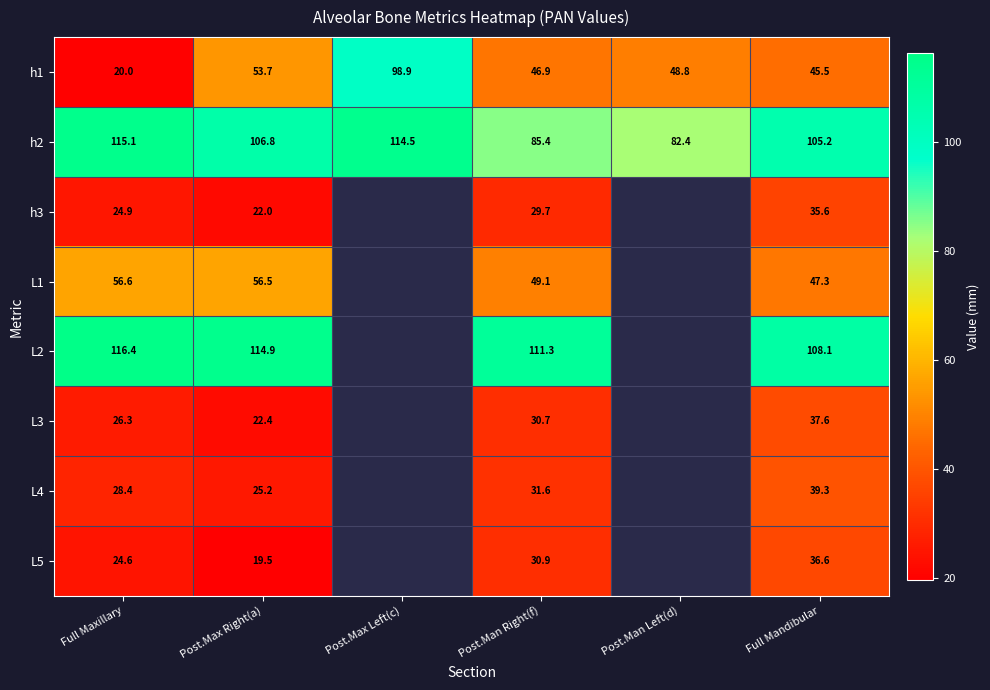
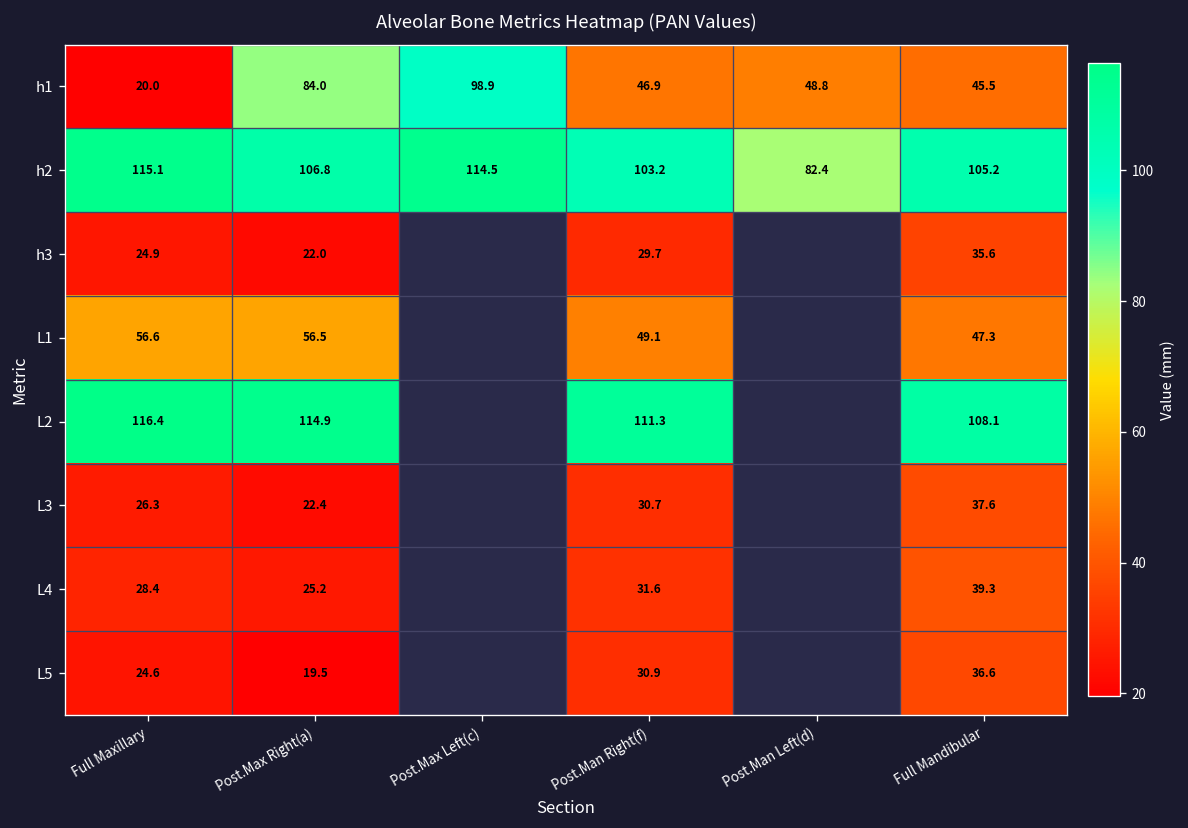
  {
    "h1": {
      "Full Maxillary": 20.0,
-     "Post.Max Right(a)": 53.7,
+     "Post.Max Right(a)": 84.0,
      "Post.Max Left(c)": 98.9,
      "Post.Man Right(f)": 46.9,
      "Post.Man Left(d)": 48.8,
      "Full Mandibular": 45.5
    },
    "h2": {
      "Full Maxillary": 115.1,
      "Post.Max Right(a)": 106.8,
      "Post.Max Left(c)": 114.5,
-     "Post.Man Right(f)": 85.4,
+     "Post.Man Right(f)": 103.2,
      "Post.Man Left(d)": 82.4,
      "Full Mandibular": 105.2
    },
    "h3": {
      "Full Maxillary": 24.9,
      "Post.Max Right(a)": 22.0,
      "Post.Man Right(f)": 29.7,
      "Full Mandibular": 35.6
    },
    "L1": {
      "Full Maxillary": 56.6,
      "Post.Max Right(a)": 56.5,
      "Post.Man Right(f)": 49.1,
      "Full Mandibular": 47.3
    },
    "L2": {
      "Full Maxillary": 116.4,
      "Post.Max Right(a)": 114.9,
      "Post.Man Right(f)": 111.3,
      "Full Mandibular": 108.1
    },
    "L3": {
      "Full Maxillary": 26.3,
      "Post.Max Right(a)": 22.4,
      "Post.Man Right(f)": 30.7,
      "Full Mandibular": 37.6
    },
    "L4": {
      "Full Maxillary": 28.4,
      "Post.Max Right(a)": 25.2,
      "Post.Man Right(f)": 31.6,
      "Full Mandibular": 39.3
    },
    "L5": {
      "Full Maxillary": 24.6,
      "Post.Max Right(a)": 19.5,
      "Post.Man Right(f)": 30.9,
      "Full Mandibular": 36.6
    }
  }
